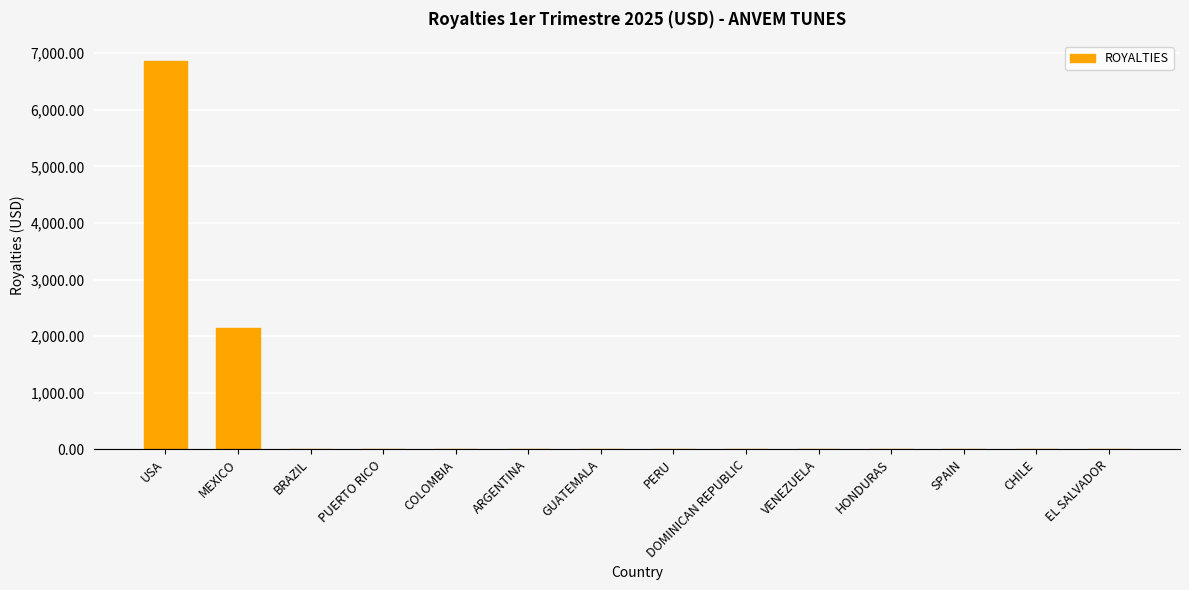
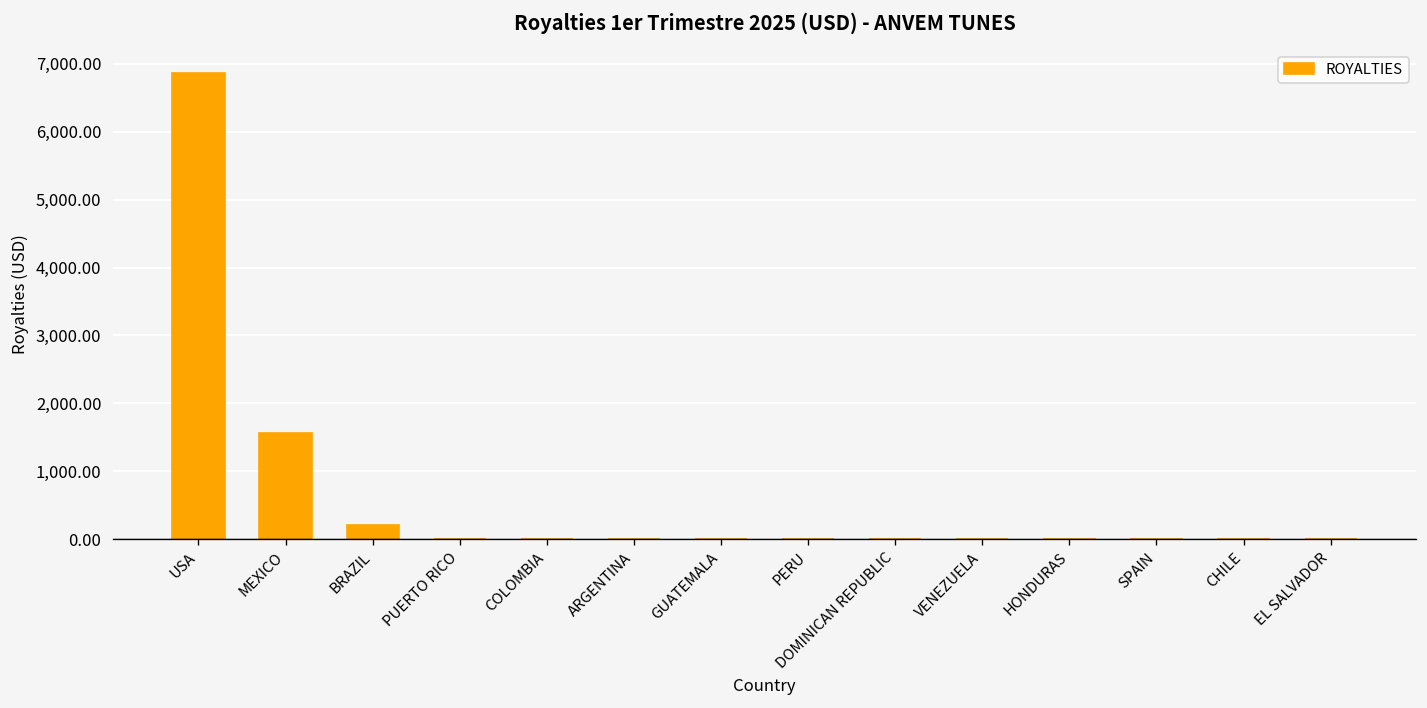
  {
    "USA": "6,900",
-   "MEXICO": "2,100",
-   "BRAZIL": "0"
+   "MEXICO": "1,600",
+   "BRAZIL": "200"
  }
